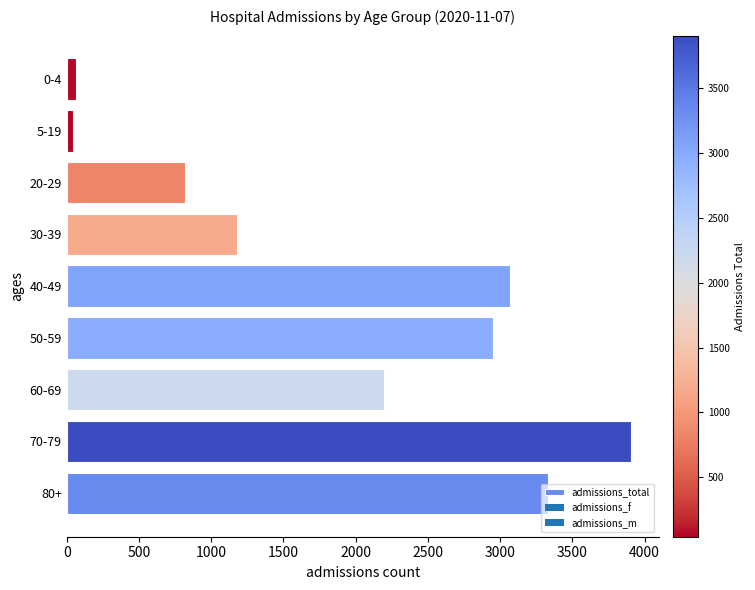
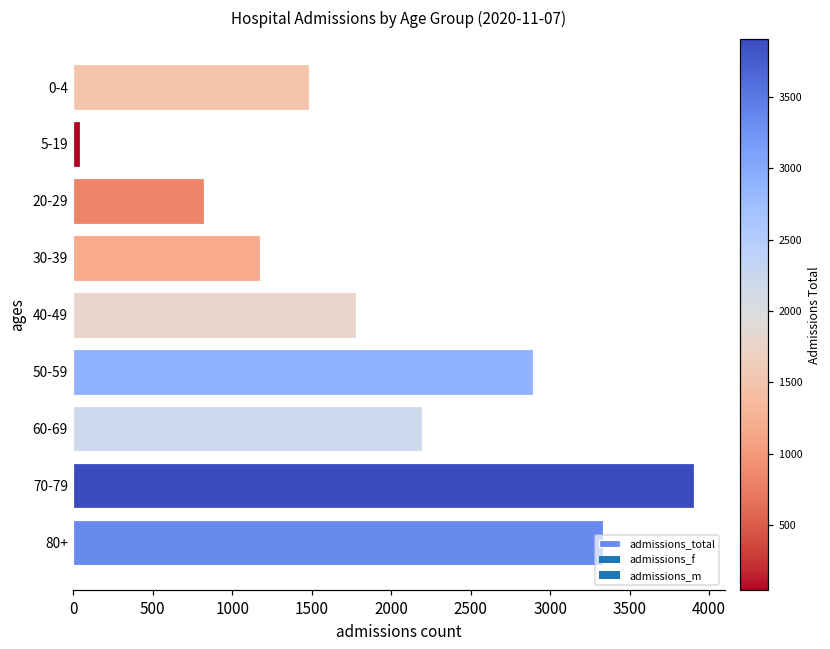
  {
-   "0-4": 60,
+   "0-4": 1480,
    "5-19": 40,
    "20-29": 820,
    "30-39": 1180,
-   "40-49": 3070,
-   "50-59": 2950,
+   "40-49": 1780,
+   "50-59": 2890,
    "60-69": 2190,
    "70-79": 3900
  }
